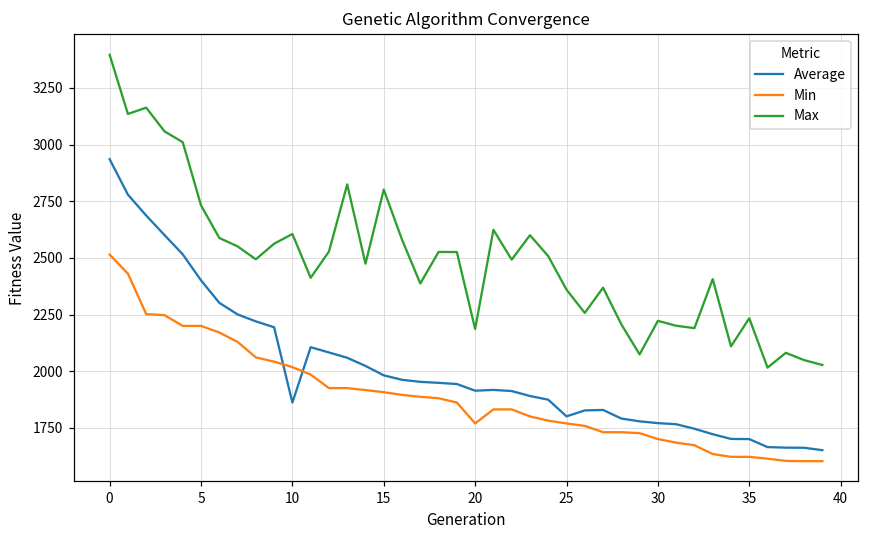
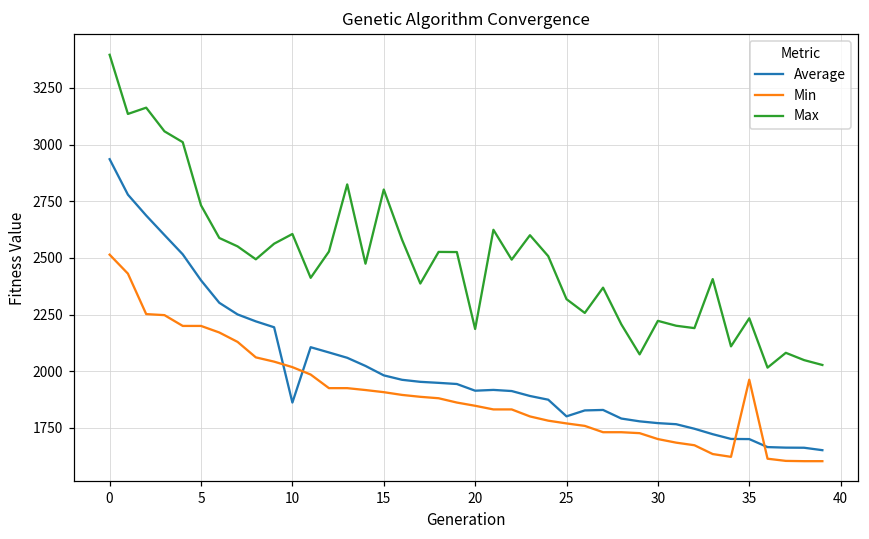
  {
    "Average": {
      "0": 2940,
      "5": 2400,
      "10": 1860,
      "15": 1980,
      "20": 1910,
      "25": 1800,
      "30": 1770,
      "35": 1700
    },
    "Min": {
      "0": 2510,
      "5": 2200,
      "10": 2020,
      "15": 1910,
-     "20": 1770,
+     "20": 1850,
      "25": 1770,
      "30": 1700,
-     "35": 1620
+     "35": 1960
    },
    "Max": {
      "0": 3400,
      "5": 2730,
      "10": 2610,
      "15": 2800,
      "20": 2190,
-     "25": 2360,
+     "25": 2320,
      "30": 2220,
      "35": 2230
    }
  }
